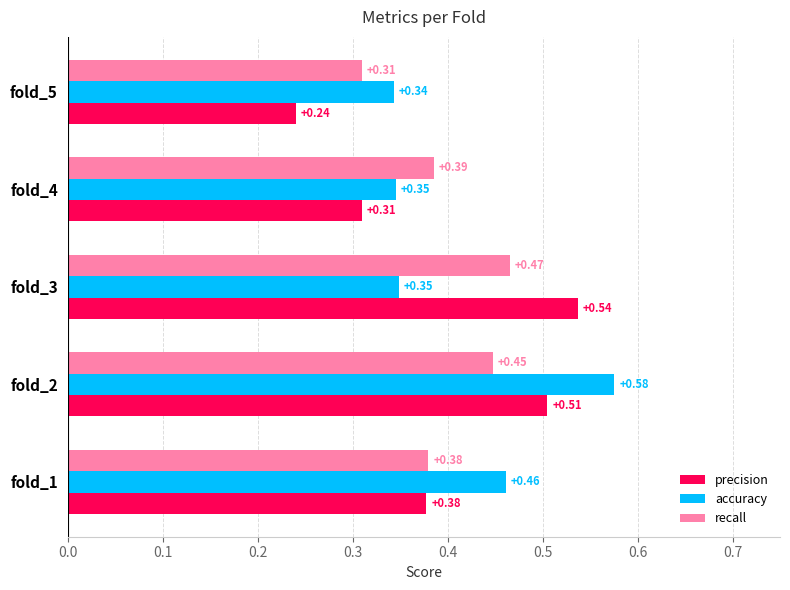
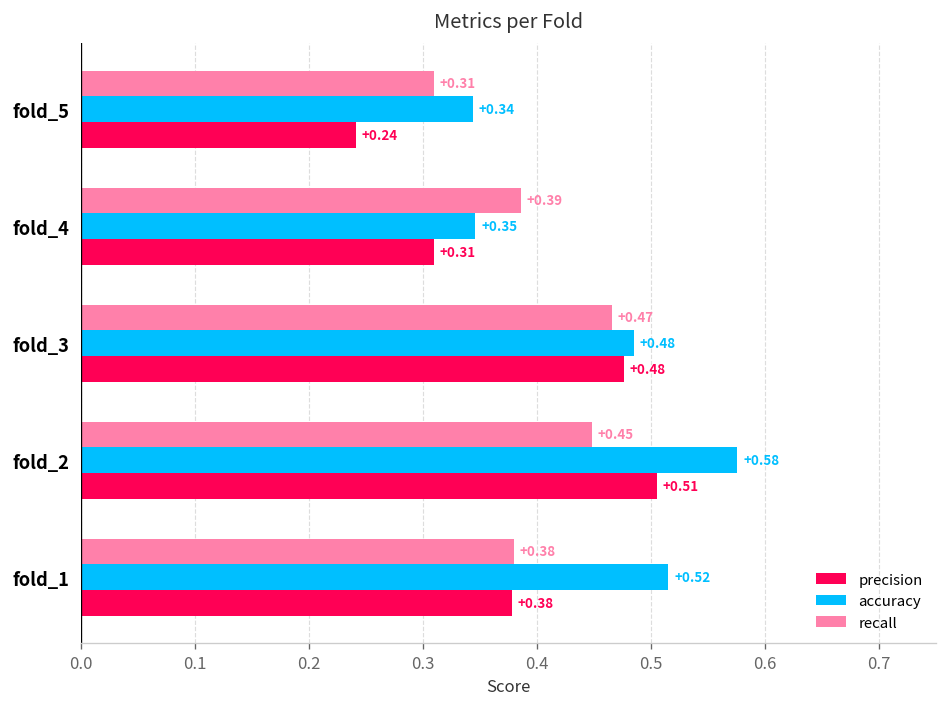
  {
    "precision": {
      "fold_5": "+0.24",
      "fold_4": "+0.31",
-     "fold_3": "+0.54",
+     "fold_3": "+0.48",
      "fold_2": "+0.51",
      "fold_1": "+0.38"
    },
    "accuracy": {
      "fold_5": "+0.34",
      "fold_4": "+0.35",
-     "fold_3": "+0.35",
+     "fold_3": "+0.48",
      "fold_2": "+0.58",
-     "fold_1": "+0.46"
+     "fold_1": "+0.52"
    },
    "recall": {
      "fold_5": "+0.31",
      "fold_4": "+0.39",
      "fold_3": "+0.47",
      "fold_2": "+0.45",
      "fold_1": "+0.38"
    }
  }
